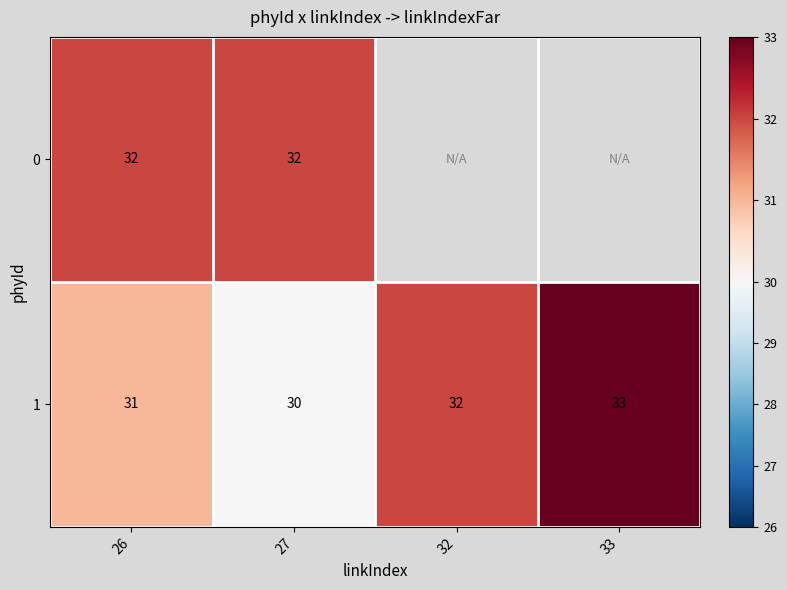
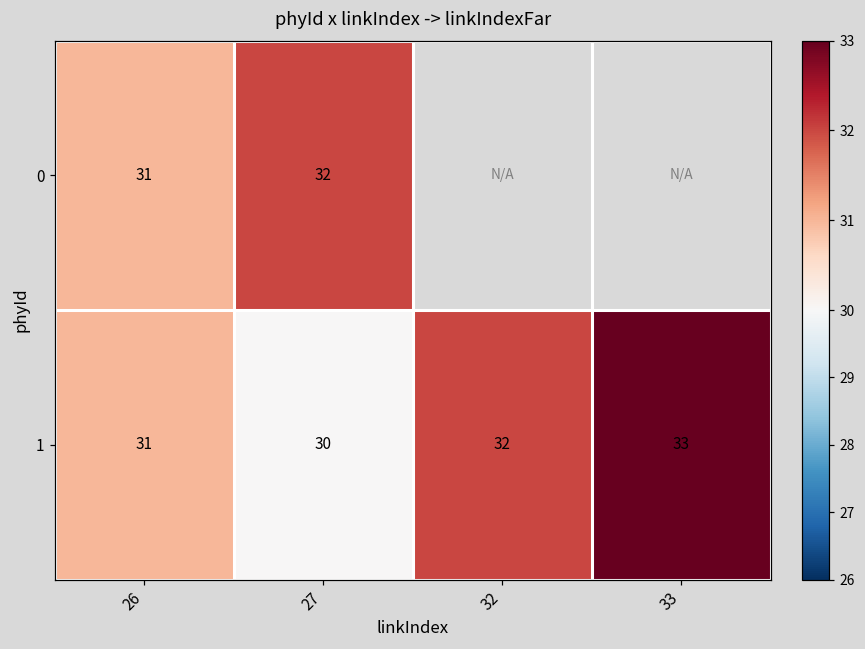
  {
    "0": {
-     "26": 32,
+     "26": 31,
      "27": 32
    },
    "1": {
      "26": 31,
      "27": 30,
      "32": 32,
      "33": 33
    }
  }
